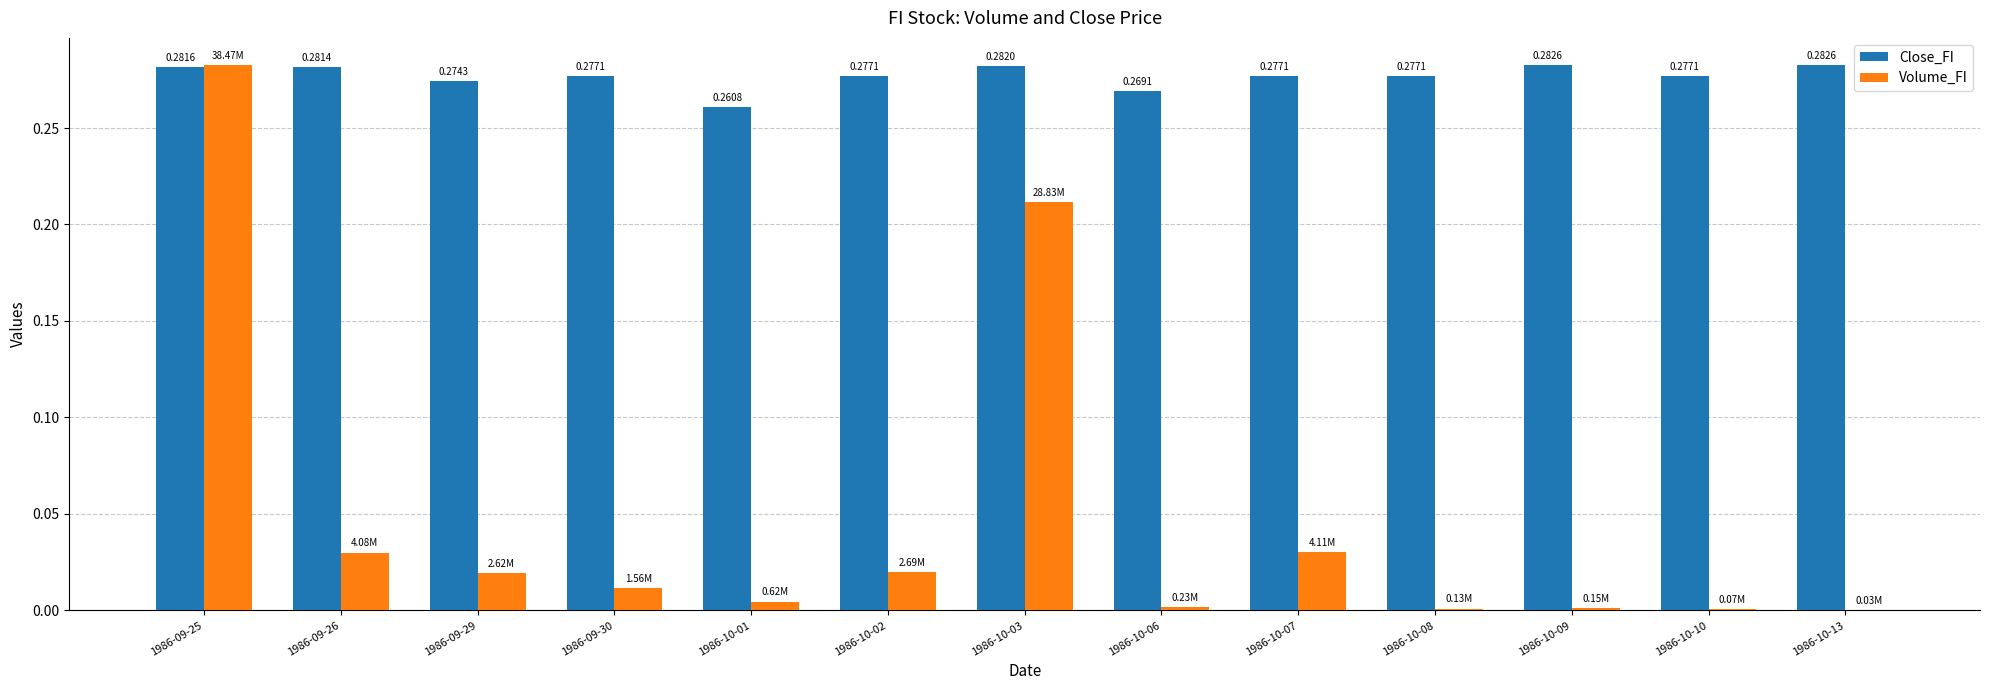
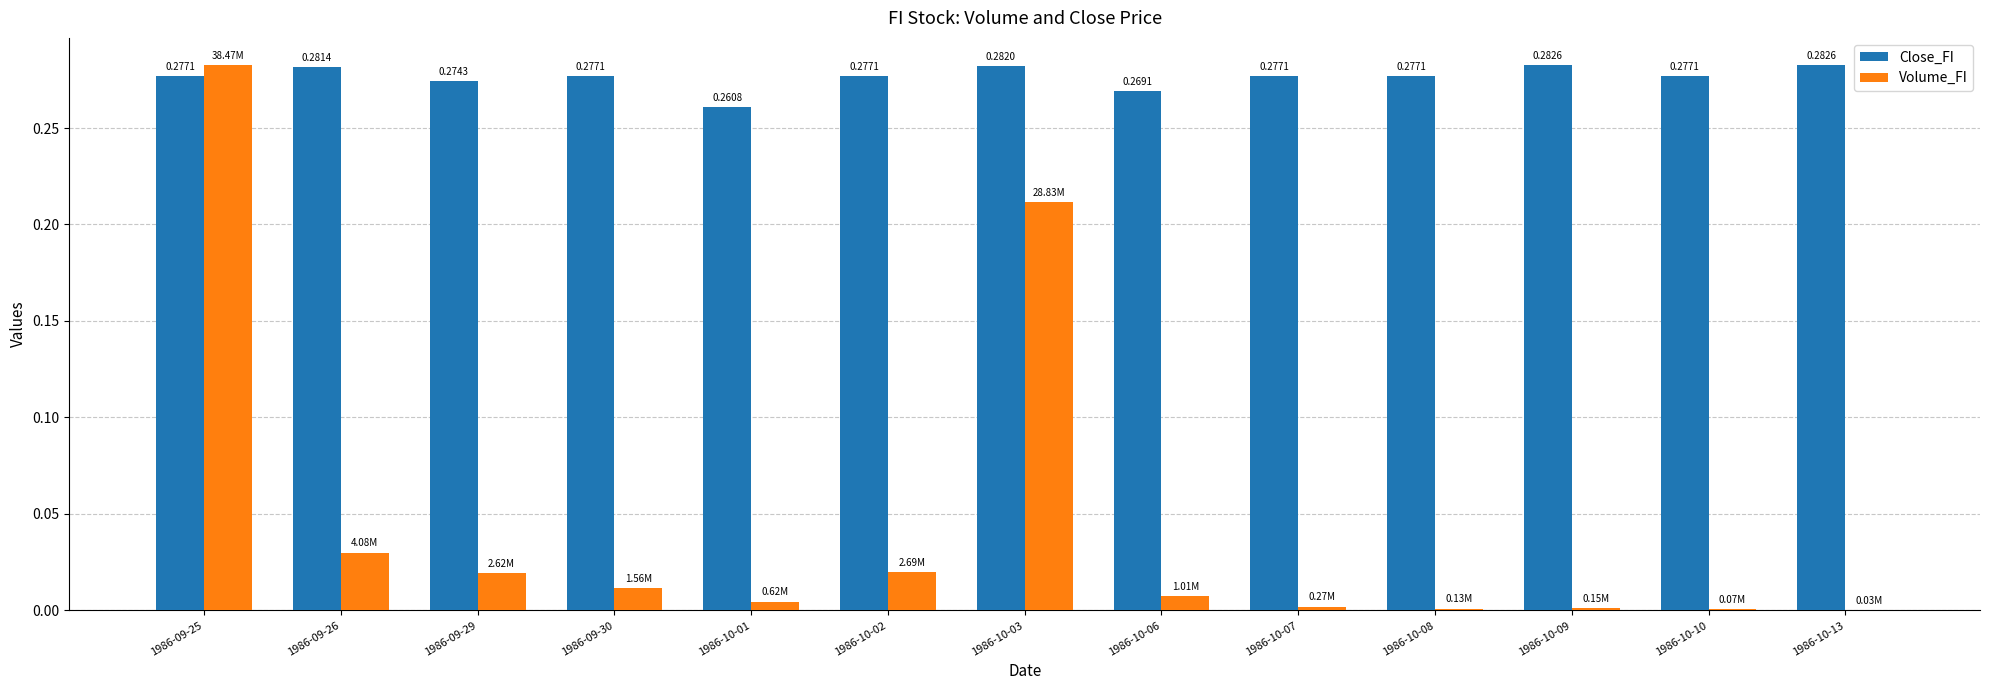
  {
    "Close_FI": {
-     "1986-09-25": "0.2816",
+     "1986-09-25": "0.2771",
      "1986-09-26": "0.2814",
      "1986-09-29": "0.2743",
      "1986-09-30": "0.2771",
      "1986-10-01": "0.2608",
      "1986-10-02": "0.2771",
      "1986-10-03": "0.2820",
      "1986-10-06": "0.2691",
      "1986-10-07": "0.2771",
      "1986-10-08": "0.2771",
      "1986-10-09": "0.2826",
      "1986-10-10": "0.2771",
      "1986-10-13": "0.2826"
    },
    "Volume_FI": {
-     "1986-10-06": "0.23M",
-     "1986-10-07": "4.11M"
+     "1986-10-06": "1.01M",
+     "1986-10-07": "0.27M"
    }
  }
